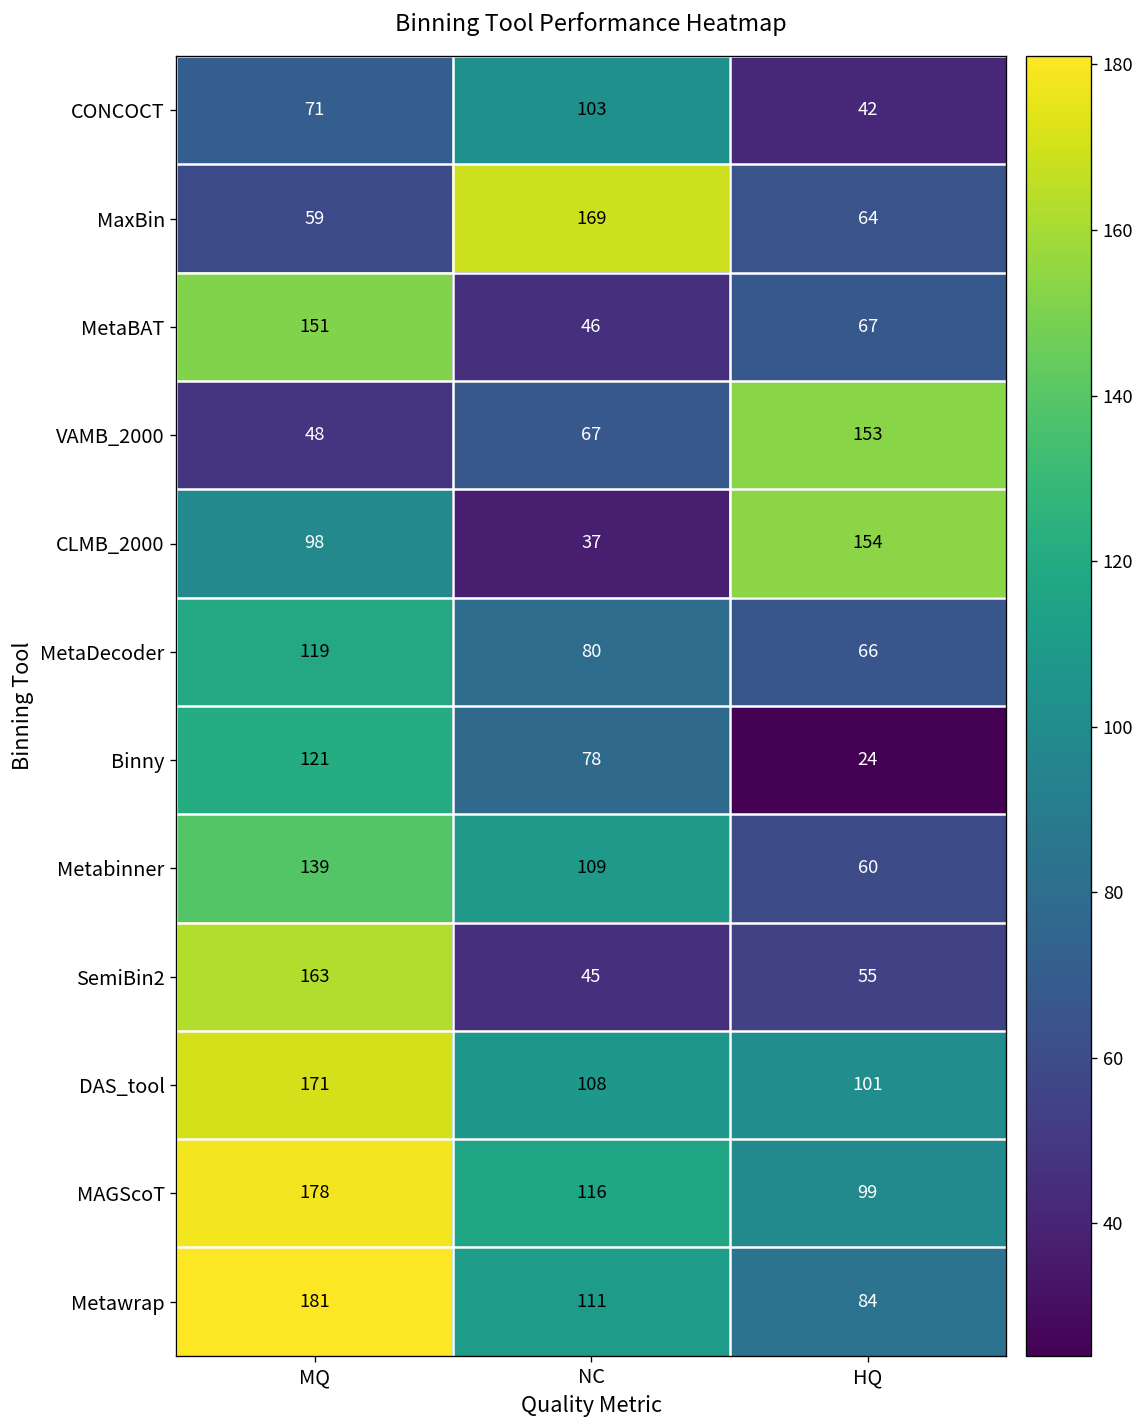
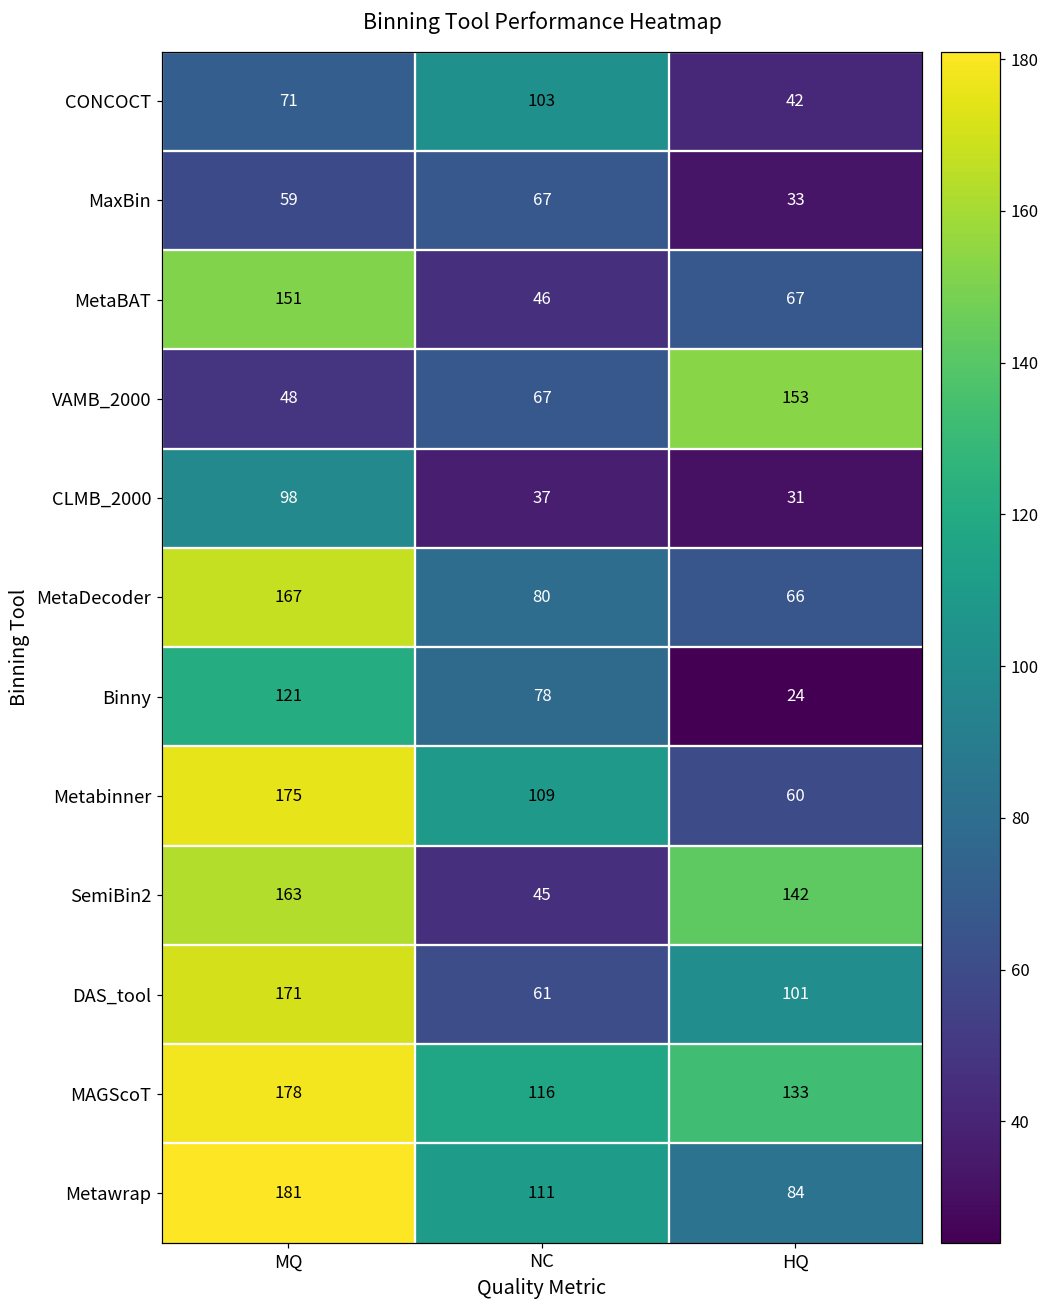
  {
    "CONCOCT": {
      "MQ": 71,
      "NC": 103,
      "HQ": 42
    },
    "MaxBin": {
      "MQ": 59,
-     "NC": 169,
-     "HQ": 64
+     "NC": 67,
+     "HQ": 33
    },
    "MetaBAT": {
      "MQ": 151,
      "NC": 46,
      "HQ": 67
    },
    "VAMB_2000": {
      "MQ": 48,
      "NC": 67,
      "HQ": 153
    },
    "CLMB_2000": {
      "MQ": 98,
      "NC": 37,
-     "HQ": 154
+     "HQ": 31
    },
    "MetaDecoder": {
-     "MQ": 119,
+     "MQ": 167,
      "NC": 80,
      "HQ": 66
    },
    "Binny": {
      "MQ": 121,
      "NC": 78,
      "HQ": 24
    },
    "Metabinner": {
-     "MQ": 139,
+     "MQ": 175,
      "NC": 109,
      "HQ": 60
    },
    "SemiBin2": {
      "MQ": 163,
      "NC": 45,
-     "HQ": 55
+     "HQ": 142
    },
    "DAS_tool": {
      "MQ": 171,
-     "NC": 108,
+     "NC": 61,
      "HQ": 101
    },
    "MAGScoT": {
      "MQ": 178,
      "NC": 116,
-     "HQ": 99
+     "HQ": 133
    },
    "Metawrap": {
      "MQ": 181,
      "NC": 111,
      "HQ": 84
    }
  }
